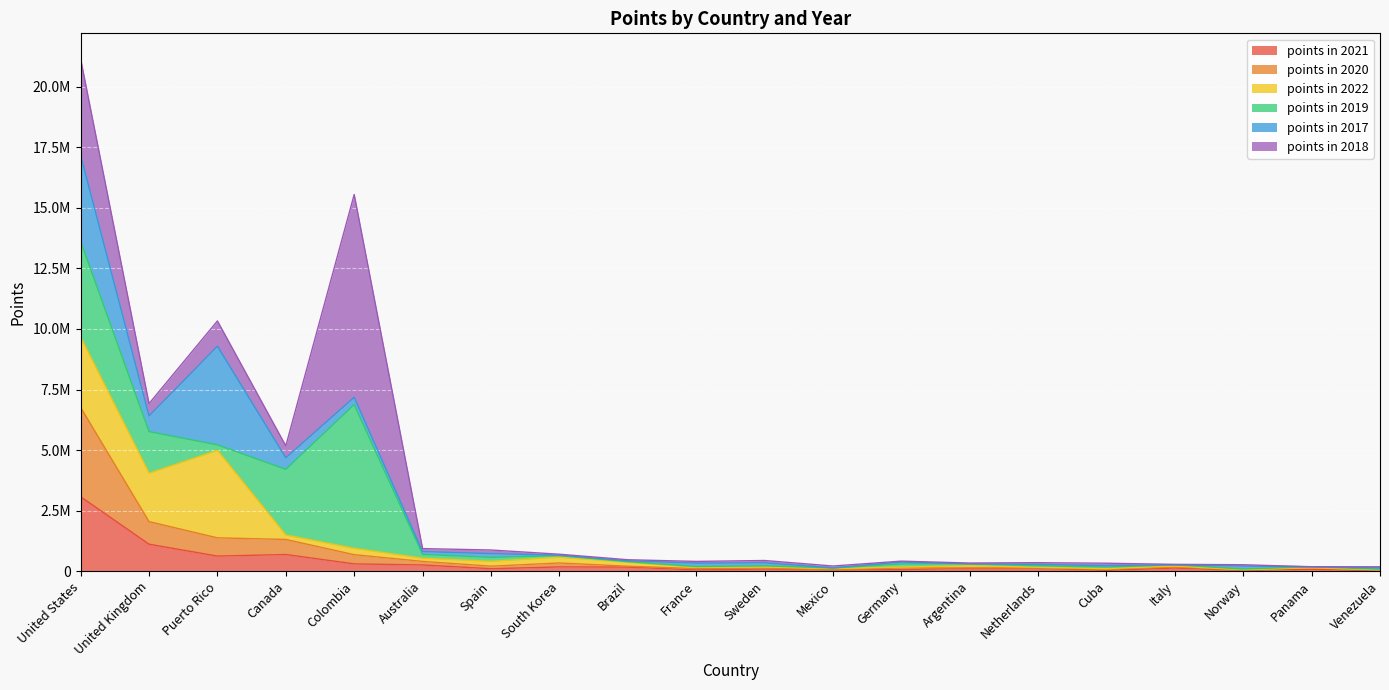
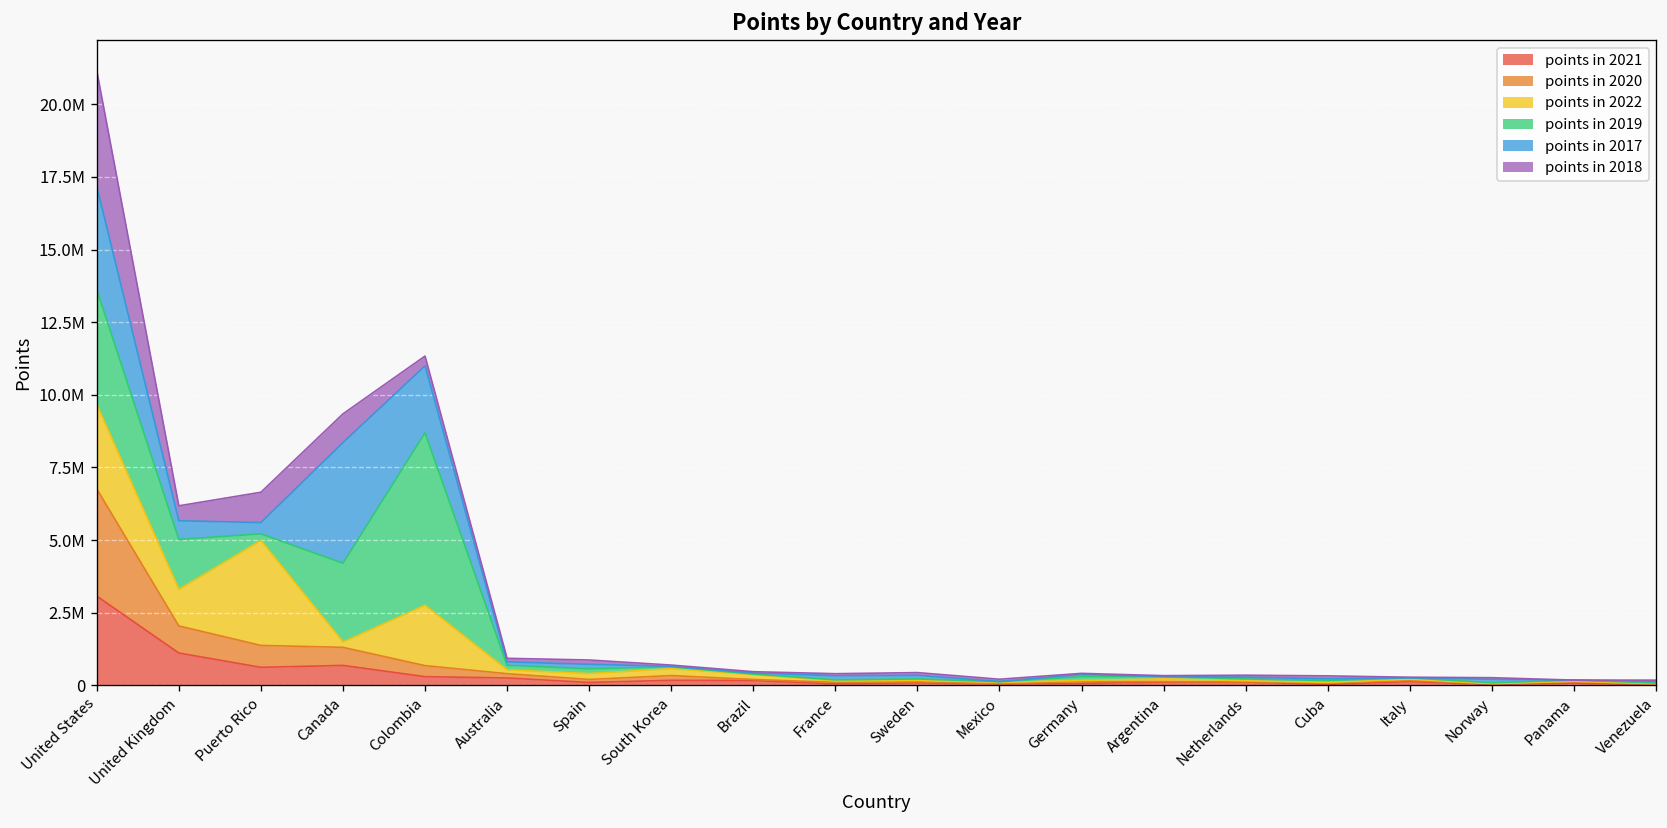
  {
    "points in 2022": {
      "United States": 2900000,
-     "United Kingdom": 2000000,
+     "United Kingdom": 1300000,
      "Puerto Rico": 3600000,
      "Canada": 200000,
-     "Colombia": 300000,
+     "Colombia": 2100000,
      "Australia": 100000,
      "Spain": 200000
    },
    "points in 2019": {
      "United States": 4000000,
      "United Kingdom": 1700000,
      "Puerto Rico": 200000,
      "Canada": 2700000,
      "Colombia": 5900000,
      "Australia": 200000,
      "Spain": 200000
    },
    "points in 2017": {
      "United States": 3500000,
      "United Kingdom": 600000,
-     "Puerto Rico": 4100000,
-     "Canada": 500000,
-     "Colombia": 300000,
+     "Puerto Rico": 400000,
+     "Canada": 4200000,
+     "Colombia": 2300000,
      "Australia": 100000,
      "Spain": 200000
    },
    "points in 2018": {
      "United States": 4000000,
      "United Kingdom": 500000,
      "Puerto Rico": 1000000,
-     "Canada": 500000,
-     "Colombia": 8400000,
+     "Canada": 1000000,
+     "Colombia": 300000,
      "Australia": 100000,
      "Spain": 100000
    }
  }
